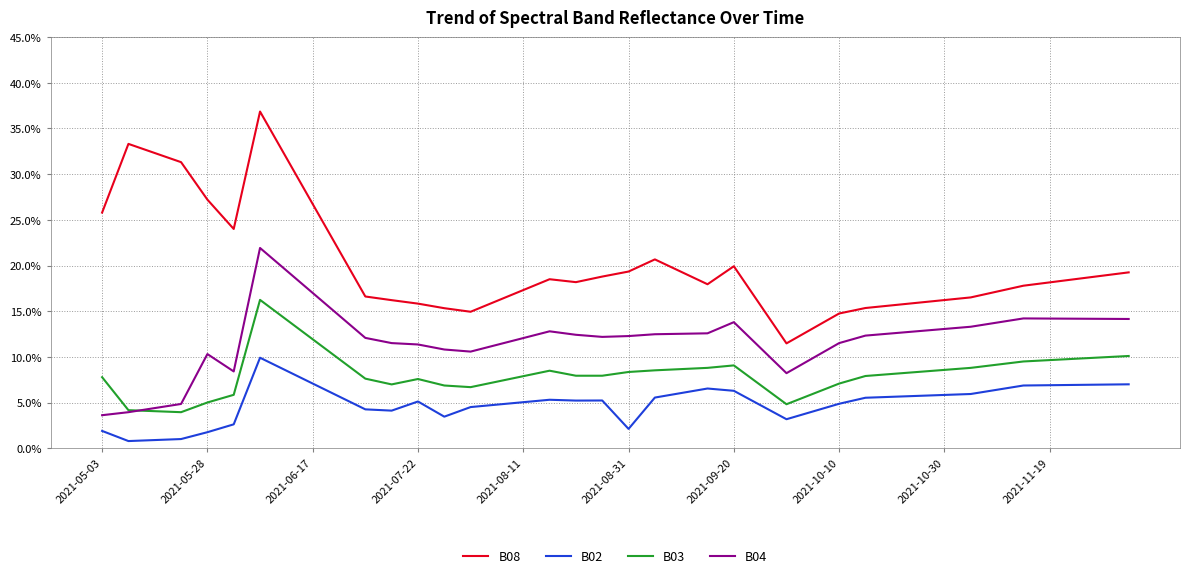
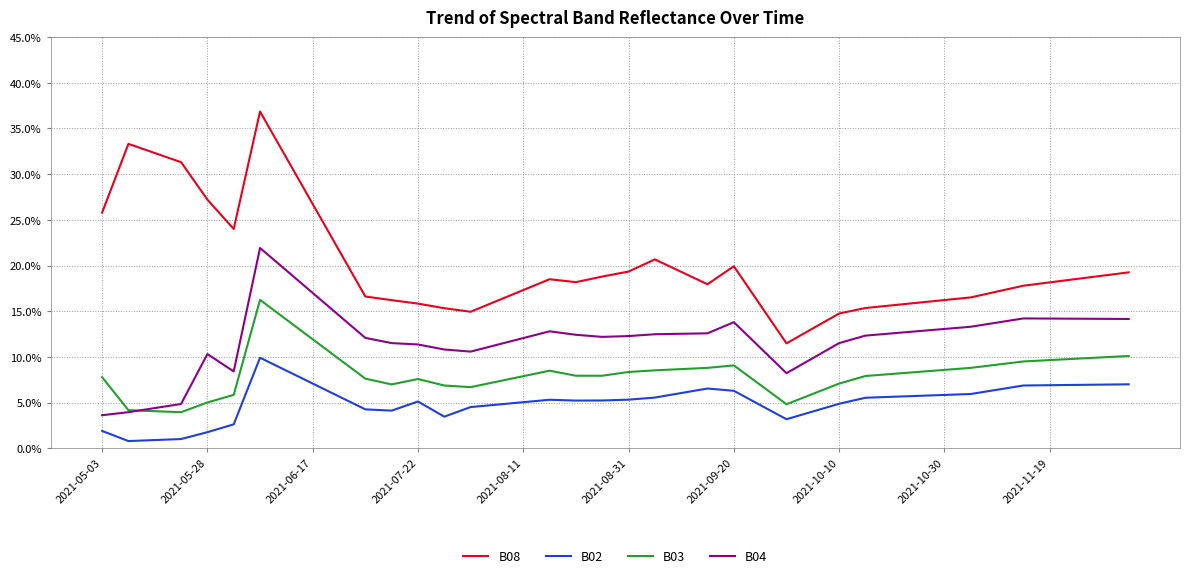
  {
    "B08": {
      "2021-05-03": "26%",
      "2021-05-28": "27%",
      "2021-06-17": "27%",
      "2021-07-22": "16%",
      "2021-08-11": "17%",
      "2021-08-31": "19%",
      "2021-09-20": "20%",
      "2021-10-10": "15%",
      "2021-10-30": "16%",
      "2021-11-19": "18%"
    },
    "B02": {
      "2021-05-03": "2%",
      "2021-05-28": "2%",
      "2021-06-17": "7%",
      "2021-07-22": "5%",
      "2021-08-11": "5%",
-     "2021-08-31": "2%",
+     "2021-08-31": "5%",
      "2021-09-20": "6%",
      "2021-10-10": "5%",
      "2021-10-30": "6%",
      "2021-11-19": "7%"
    },
    "B03": {
      "2021-05-03": "8%",
      "2021-05-28": "5%",
      "2021-06-17": "12%",
      "2021-07-22": "8%",
      "2021-08-11": "8%",
      "2021-08-31": "8%",
      "2021-09-20": "9%",
      "2021-10-10": "7%",
      "2021-10-30": "9%",
      "2021-11-19": "10%"
    },
    "B04": {
      "2021-05-03": "4%",
      "2021-05-28": "10%",
      "2021-06-17": "17%",
      "2021-07-22": "11%",
      "2021-08-11": "12%",
      "2021-08-31": "12%",
      "2021-09-20": "14%",
      "2021-10-10": "12%",
      "2021-10-30": "13%",
      "2021-11-19": "14%"
    }
  }
